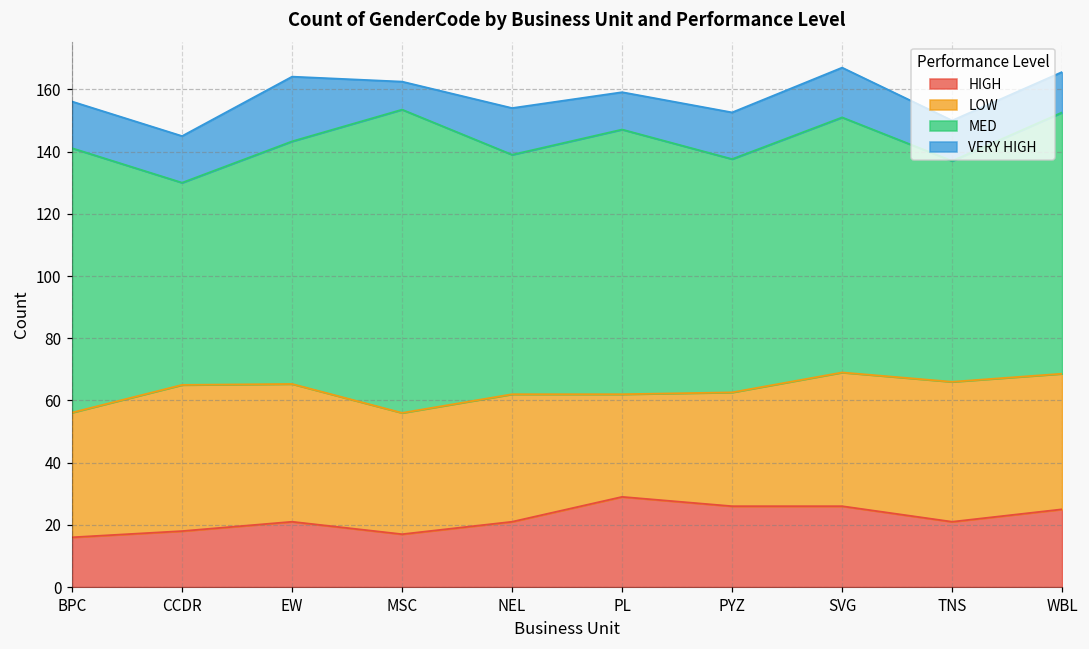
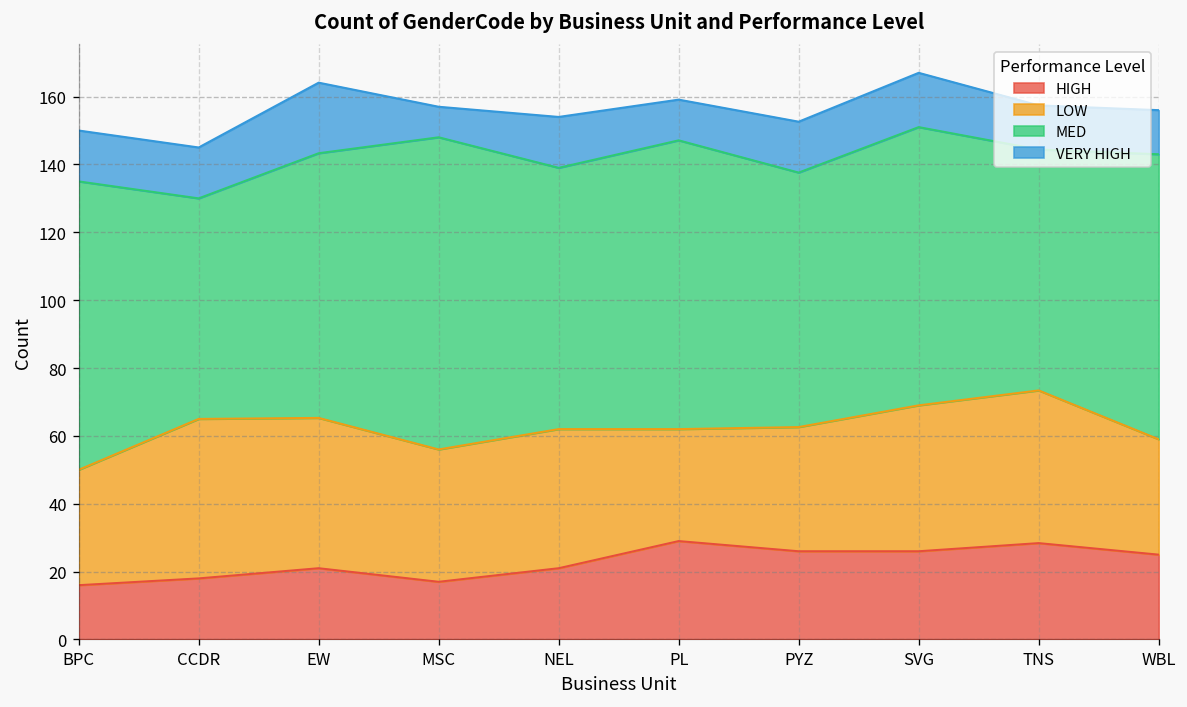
  {
    "HIGH": {
      "BPC": 16,
      "CCDR": 18,
      "EW": 21,
      "MSC": 17,
      "NEL": 21,
      "PL": 29,
      "PYZ": 26,
      "SVG": 26,
-     "TNS": 21,
+     "TNS": 28,
      "WBL": 25
    },
    "LOW": {
-     "BPC": 40,
+     "BPC": 34,
      "CCDR": 47,
      "EW": 44,
      "MSC": 39,
      "NEL": 41,
      "PL": 33,
      "PYZ": 37,
      "SVG": 43,
      "TNS": 45,
-     "WBL": 44
+     "WBL": 34
    },
    "MED": {
      "BPC": 85,
      "CCDR": 65,
      "EW": 78,
-     "MSC": 98,
+     "MSC": 92,
      "NEL": 77,
      "PL": 85,
      "PYZ": 75,
      "SVG": 82,
      "WBL": 84
    },
    "VERY HIGH": {
      "BPC": 15,
      "CCDR": 15,
      "EW": 21,
      "MSC": 9,
      "NEL": 15,
      "PL": 12,
      "PYZ": 15,
      "SVG": 16,
      "WBL": 13
    }
  }
